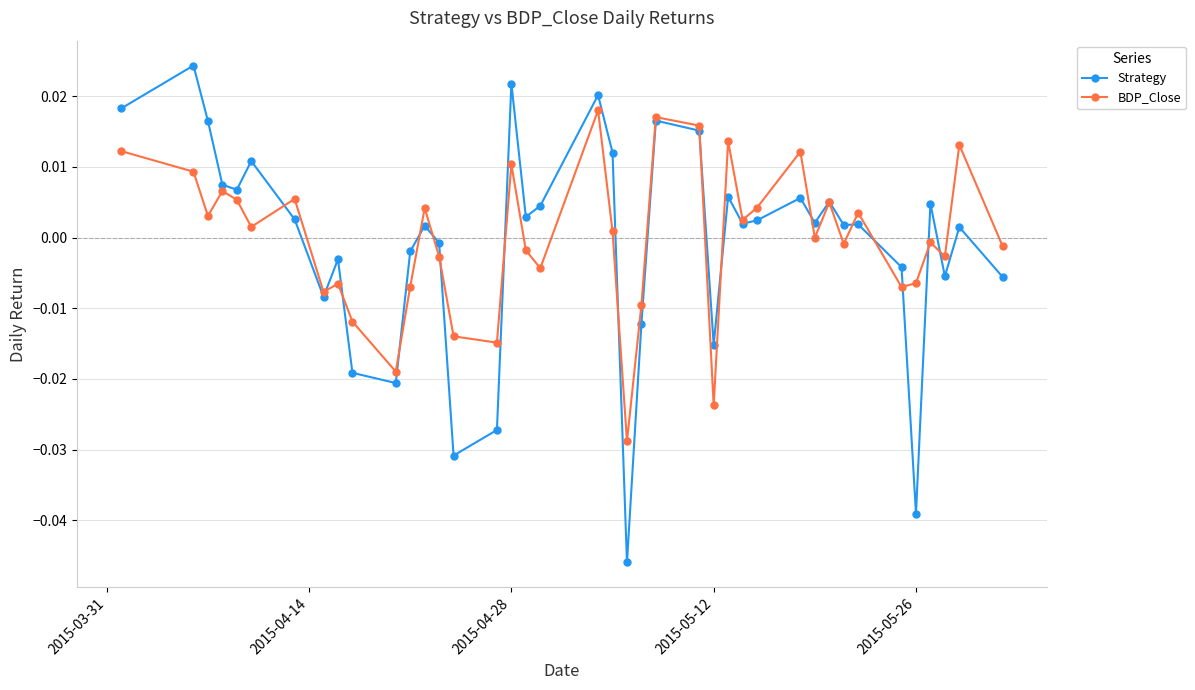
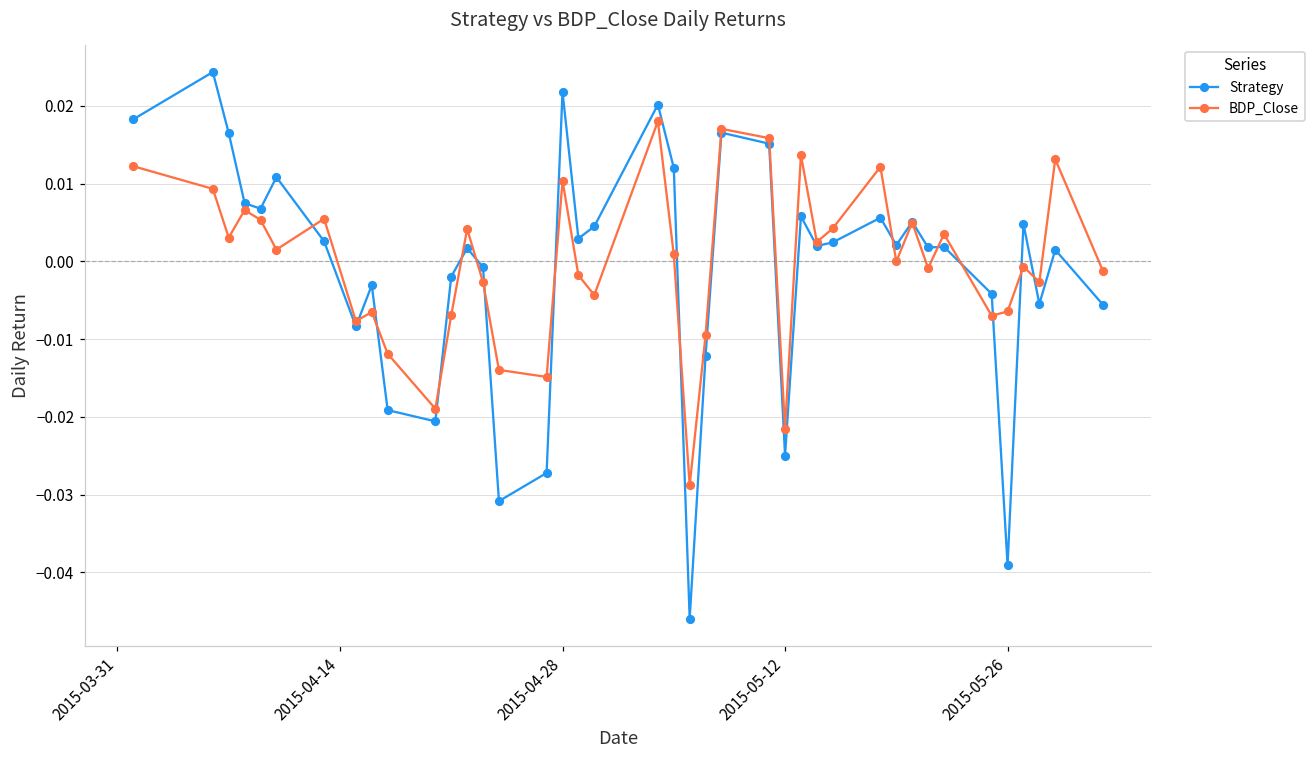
  {
    "Strategy": {
      "2015-04-28": 0.022,
-     "2015-05-12": -0.015,
+     "2015-05-12": -0.025,
      "2015-05-26": -0.039
    },
    "BDP_Close": {
      "2015-04-28": 0.010,
-     "2015-05-12": -0.024,
+     "2015-05-12": -0.022,
      "2015-05-26": -0.006
    }
  }
